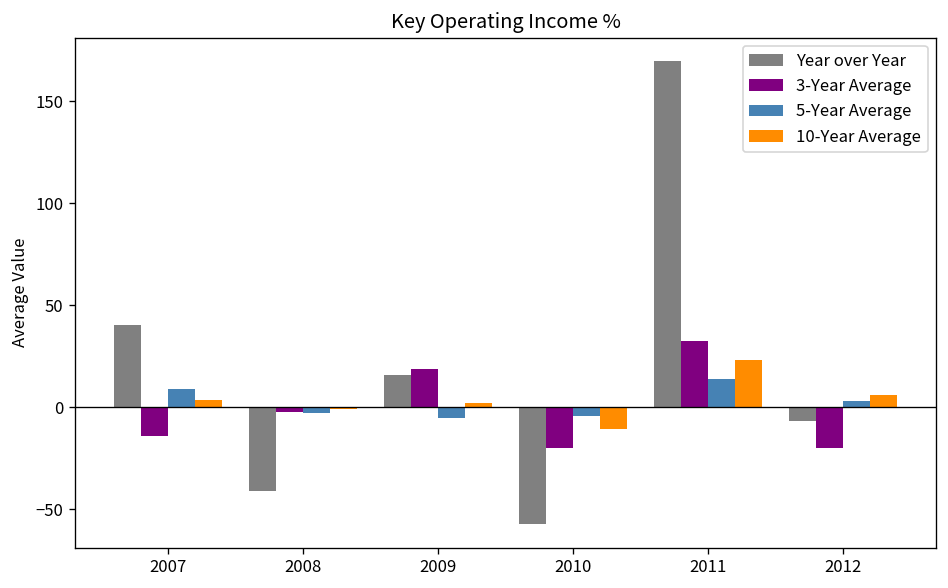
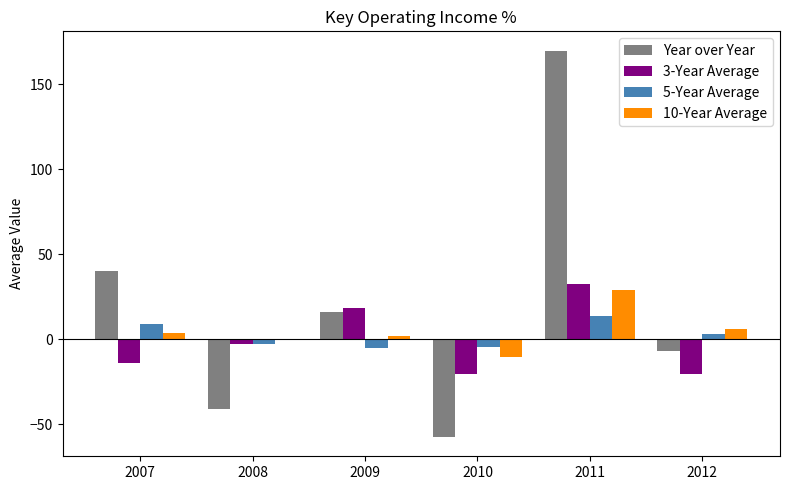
  {
    "Year over Year": {
      "2007": 40,
      "2008": -41,
      "2009": 16,
      "2010": -57,
      "2011": 170,
      "2012": -7
    },
    "3-Year Average": {
      "2007": -14,
      "2008": -2,
      "2009": 19,
      "2010": -20,
      "2011": 32,
      "2012": -20
    },
    "5-Year Average": {
      "2007": 9,
      "2008": -3,
      "2009": -5,
      "2010": -4,
      "2011": 14,
      "2012": 3
    },
    "10-Year Average": {
      "2007": 3,
      "2009": 2,
      "2010": -11,
-     "2011": 23,
+     "2011": 29,
      "2012": 6
    }
  }
